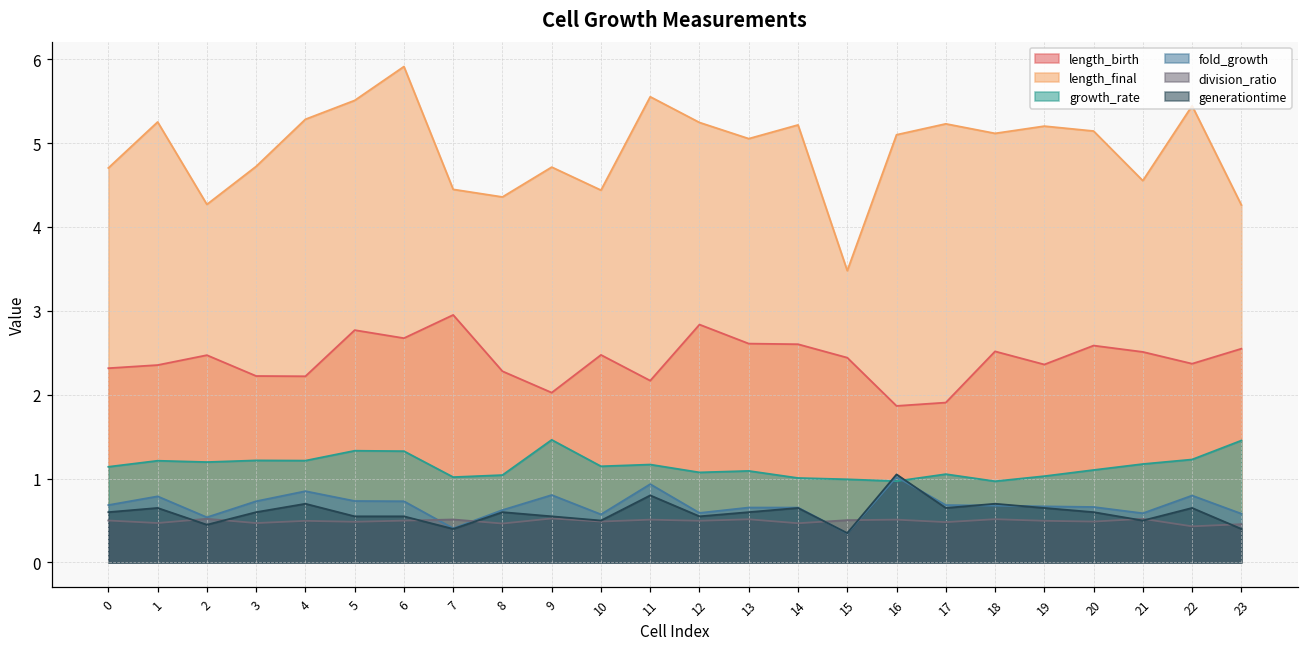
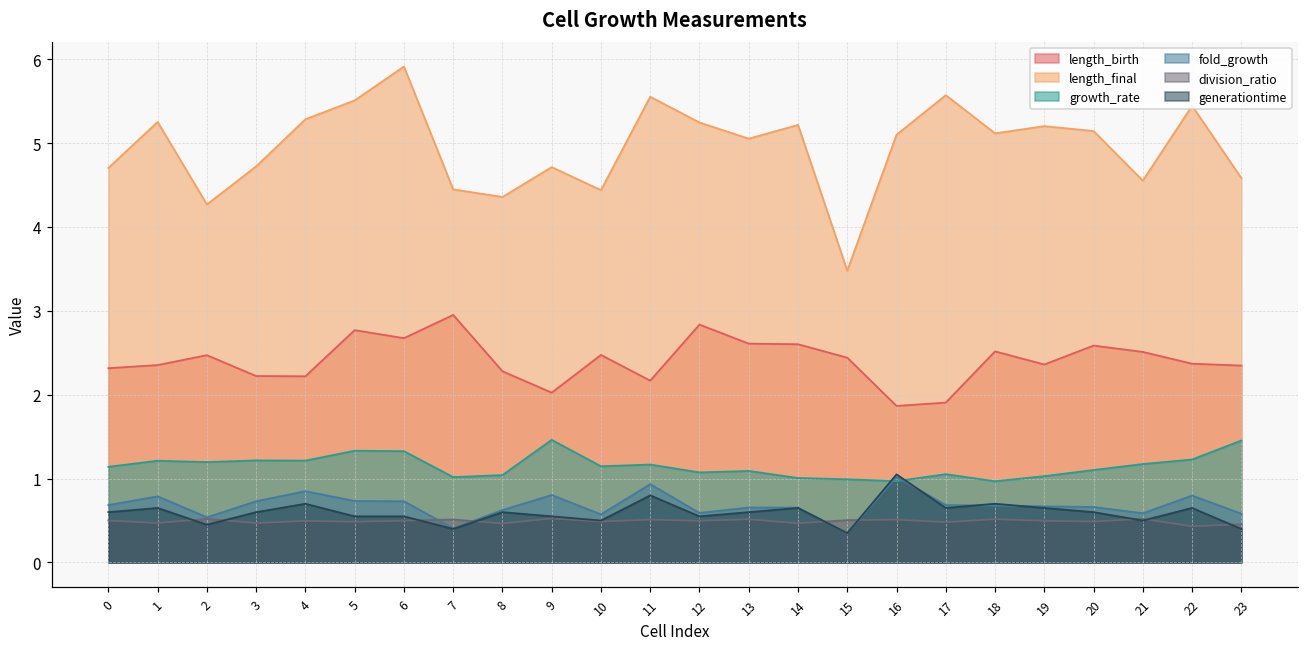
  {
    "length_birth": {
      "0": 2.3,
      "1": 2.4,
      "2": 2.5,
      "3": 2.2,
      "4": 2.2,
      "5": 2.8,
      "6": 2.7,
      "7": 3.0,
      "8": 2.3,
      "9": 2.0,
      "10": 2.5,
      "11": 2.2,
      "12": 2.8,
      "13": 2.6,
      "14": 2.6,
      "15": 2.4,
      "16": 1.9,
      "17": 1.9,
      "18": 2.5,
      "19": 2.4,
      "20": 2.6,
      "21": 2.5,
      "22": 2.4,
-     "23": 2.5
+     "23": 2.3
    },
    "length_final": {
      "0": 4.7,
      "1": 5.3,
      "2": 4.3,
      "3": 4.7,
      "4": 5.3,
      "5": 5.5,
      "6": 5.9,
      "7": 4.4,
      "8": 4.4,
      "9": 4.7,
      "10": 4.4,
      "11": 5.6,
      "12": 5.2,
      "13": 5.1,
      "14": 5.2,
      "15": 3.5,
      "16": 5.1,
-     "17": 5.2,
+     "17": 5.6,
      "18": 5.1,
      "19": 5.2,
      "20": 5.1,
      "21": 4.6,
      "22": 5.4,
-     "23": 4.3
+     "23": 4.6
    },
    "generationtime": {
      "0": 0.6,
      "1": 0.6,
      "2": 0.4,
      "3": 0.6,
      "4": 0.7,
      "5": 0.5,
      "6": 0.5,
      "11": 0.8,
      "12": 0.6,
      "13": 0.6,
      "17": 0.7,
      "20": 0.6,
      "22": 0.6,
      "23": 0.4
    }
  }
